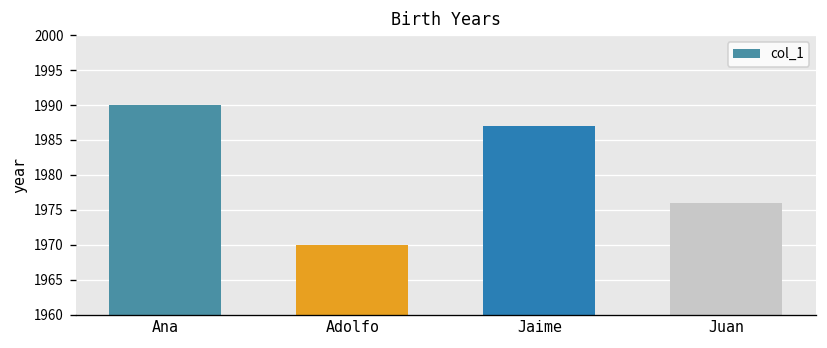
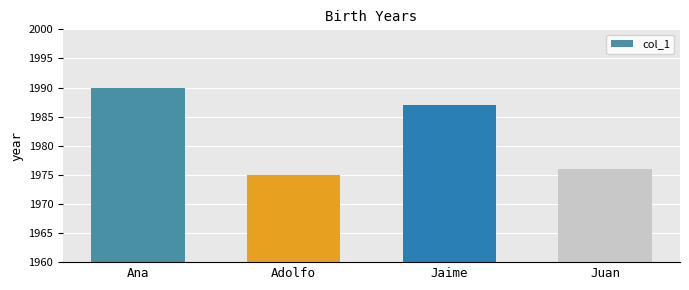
  {
    "Ana": 1990,
-   "Adolfo": 1970,
+   "Adolfo": 1975,
    "Jaime": 1987,
    "Juan": 1976
  }
